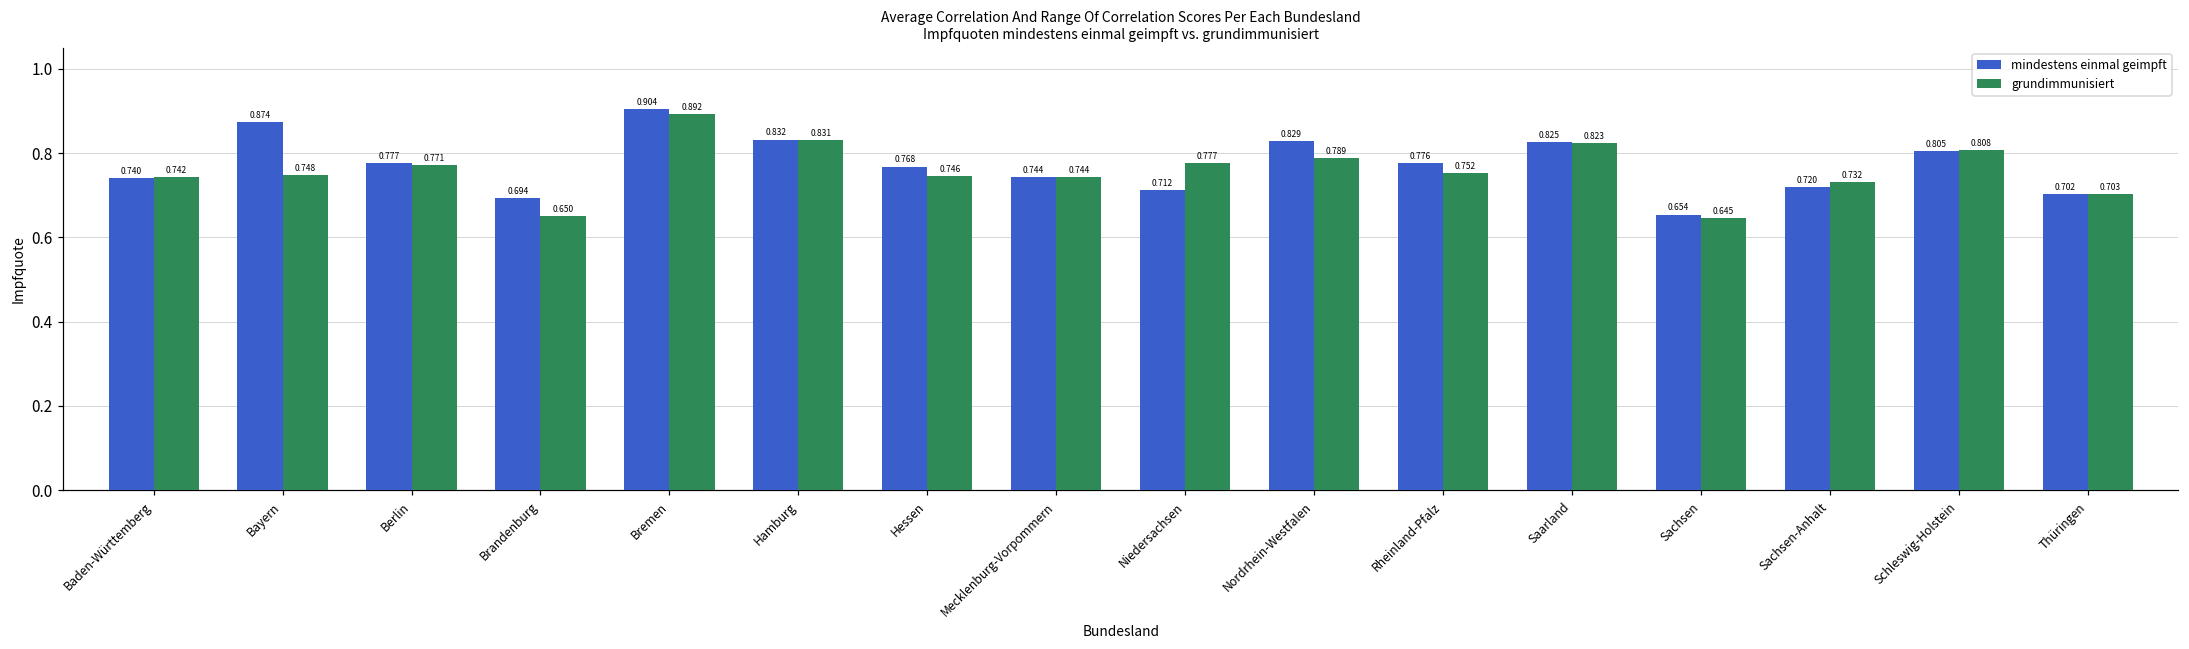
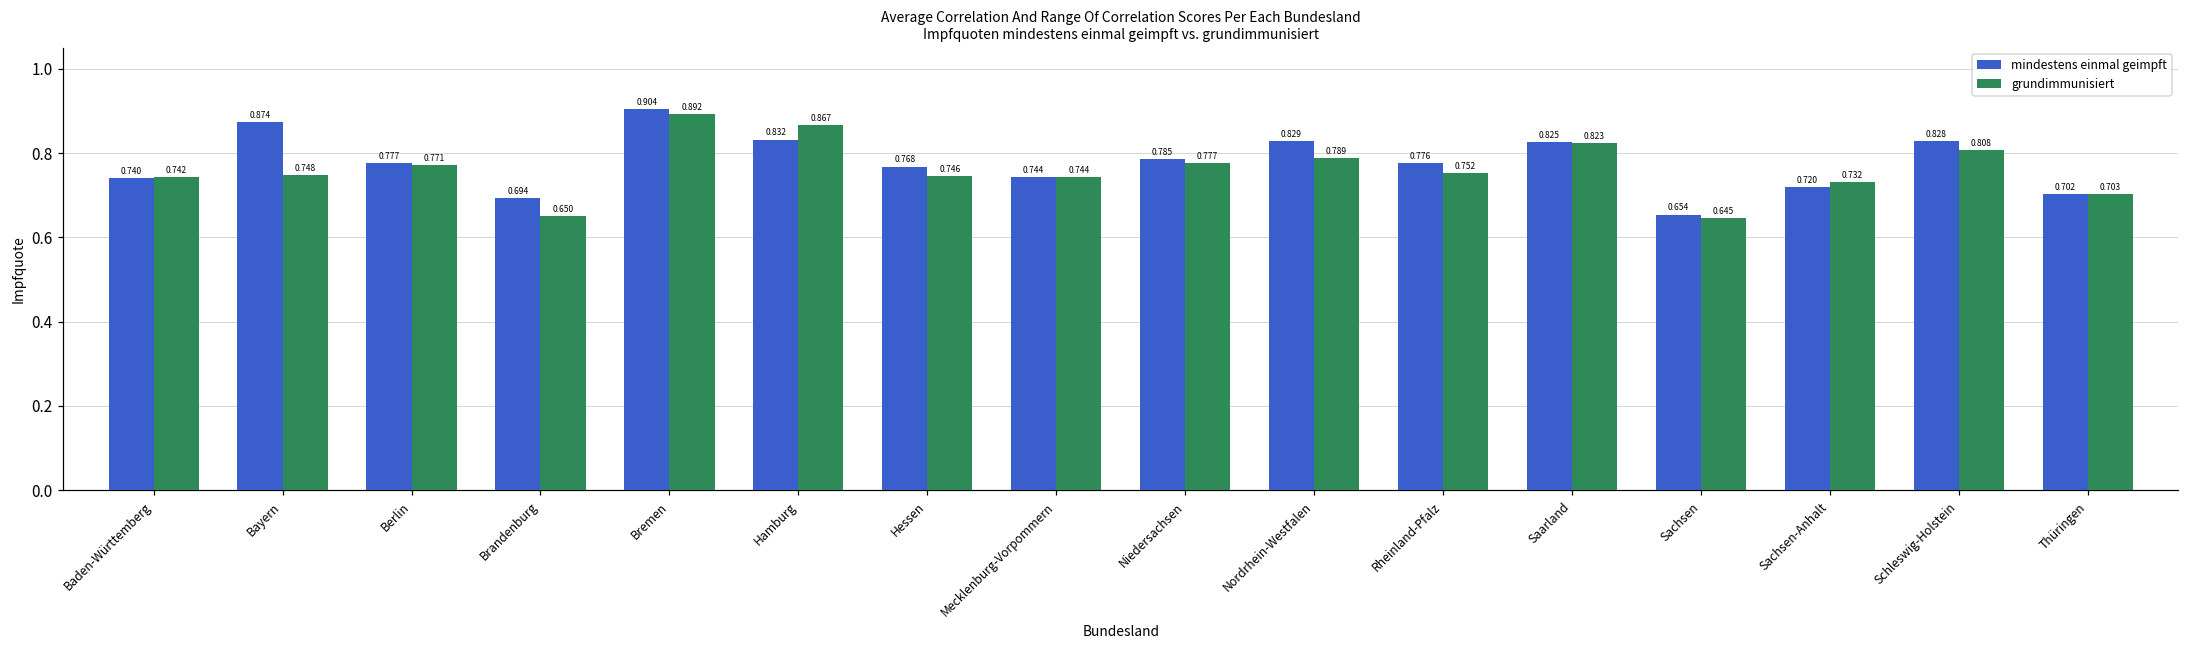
  {
    "mindestens einmal geimpft": {
      "Baden-Württemberg": 0.740,
      "Bayern": 0.874,
      "Berlin": 0.777,
      "Brandenburg": 0.694,
      "Bremen": 0.904,
      "Hamburg": 0.832,
      "Hessen": 0.768,
      "Mecklenburg-Vorpommern": 0.744,
-     "Niedersachsen": 0.712,
+     "Niedersachsen": 0.785,
      "Nordrhein-Westfalen": 0.829,
      "Rheinland-Pfalz": 0.776,
      "Saarland": 0.825,
      "Sachsen": 0.654,
      "Sachsen-Anhalt": 0.720,
-     "Schleswig-Holstein": 0.805,
+     "Schleswig-Holstein": 0.828,
      "Thüringen": 0.702
    },
    "grundimmunisiert": {
      "Baden-Württemberg": 0.742,
      "Bayern": 0.748,
      "Berlin": 0.771,
      "Brandenburg": 0.650,
      "Bremen": 0.892,
-     "Hamburg": 0.831,
+     "Hamburg": 0.867,
      "Hessen": 0.746,
      "Mecklenburg-Vorpommern": 0.744,
      "Niedersachsen": 0.777,
      "Nordrhein-Westfalen": 0.789,
      "Rheinland-Pfalz": 0.752,
      "Saarland": 0.823,
      "Sachsen": 0.645,
      "Sachsen-Anhalt": 0.732,
      "Schleswig-Holstein": 0.808,
      "Thüringen": 0.703
    }
  }
